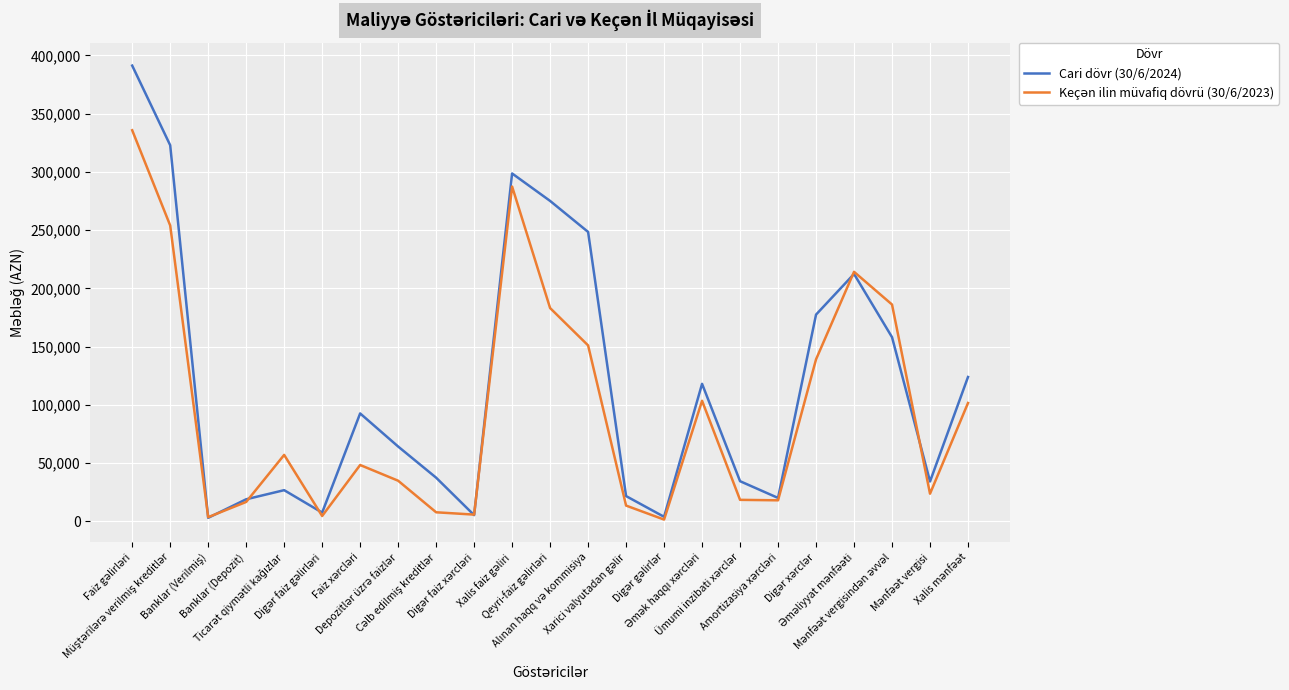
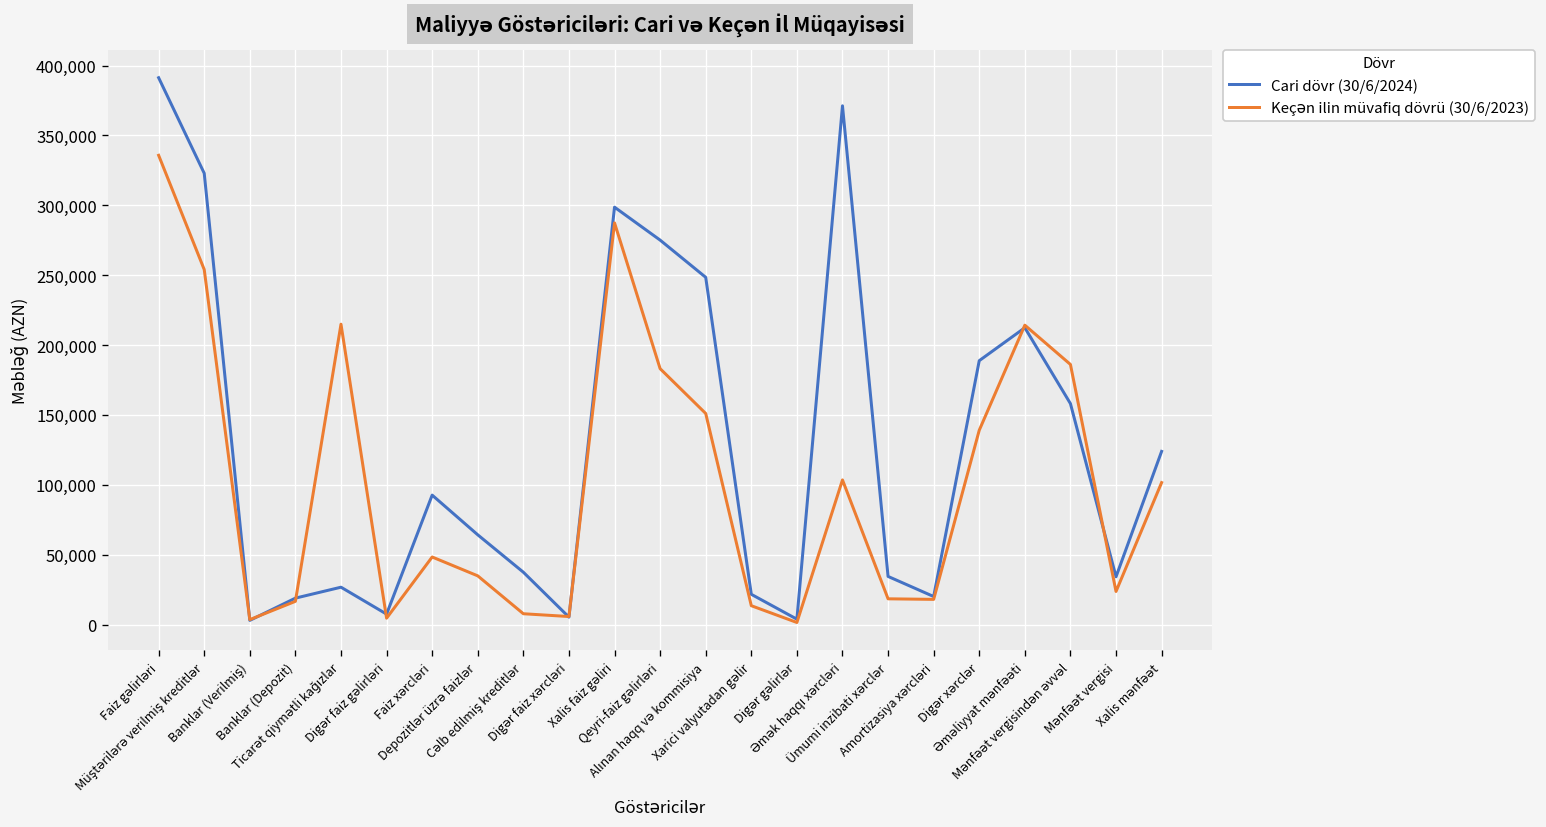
  {
    "Cari dövr (30/6/2024)": {
      "Faiz gəlirləri": "391,000",
      "Müştərilərə verilmiş kreditlər": "323,000",
      "Banklar (Depozit)": "19,000",
      "Ticarət qiymətli kağızlar": "27,000",
      "Digər faiz gəlirləri": "7,000",
      "Faiz xərcləri": "93,000",
      "Depozitlər üzrə faizlər": "64,000",
      "Cəlb edilmiş kreditlər": "37,000",
      "Xalis faiz gəliri": "299,000",
      "Qeyri-faiz gəlirləri": "275,000",
      "Alınan haqq və kommisiya": "248,000",
      "Xarici valyutadan gəlir": "22,000",
      "Digər gəlirlər": "4,000",
-     "Əmək haqqı xərcləri": "118,000",
+     "Əmək haqqı xərcləri": "371,000",
      "Ümumi inzibati xərclər": "34,000",
-     "Digər xərclər": "177,000",
+     "Digər xərclər": "189,000",
      "Mənfəət vergisindən əvvəl": "158,000",
      "Mənfəət vergisi": "34,000",
      "Xalis mənfəət": "124,000"
    },
    "Keçən ilin müvafiq dövrü (30/6/2023)": {
      "Faiz gəlirləri": "336,000",
      "Müştərilərə verilmiş kreditlər": "254,000",
      "Banklar (Depozit)": "17,000",
-     "Ticarət qiymətli kağızlar": "57,000",
+     "Ticarət qiymətli kağızlar": "215,000",
      "Digər faiz gəlirləri": "5,000",
      "Faiz xərcləri": "48,000",
      "Depozitlər üzrə faizlər": "35,000",
      "Cəlb edilmiş kreditlər": "8,000",
      "Xalis faiz gəliri": "287,000",
      "Qeyri-faiz gəlirləri": "183,000",
      "Alınan haqq və kommisiya": "151,000",
      "Xarici valyutadan gəlir": "14,000",
      "Digər gəlirlər": "1,000",
      "Əmək haqqı xərcləri": "103,000",
      "Ümumi inzibati xərclər": "18,000",
      "Digər xərclər": "139,000",
      "Mənfəət vergisindən əvvəl": "186,000",
      "Mənfəət vergisi": "24,000",
      "Xalis mənfəət": "102,000"
    }
  }
